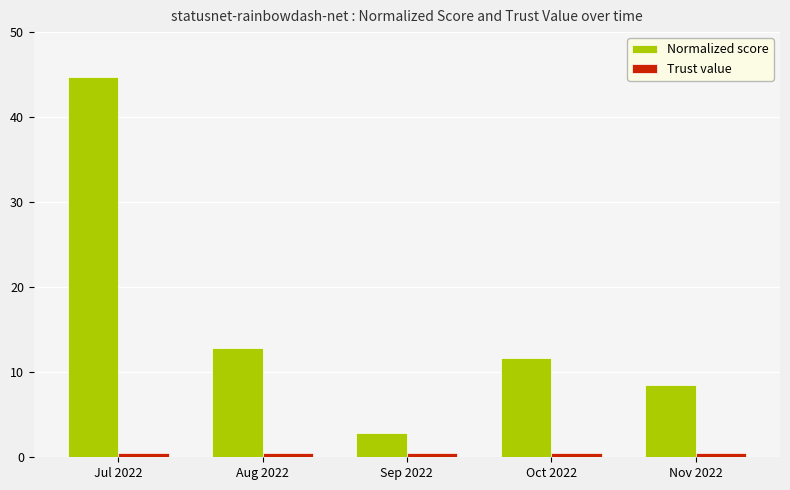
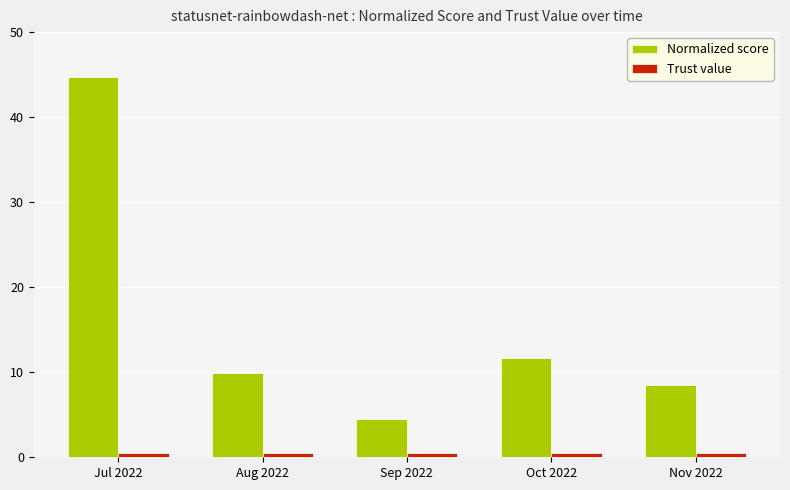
  {
    "Normalized score": {
      "Jul 2022": 45,
-     "Aug 2022": 13,
-     "Sep 2022": 3,
+     "Aug 2022": 10,
+     "Sep 2022": 5,
      "Oct 2022": 12,
      "Nov 2022": 8
    },
    "Trust value": {
      "Jul 2022": 1,
      "Aug 2022": 1,
      "Sep 2022": 1,
      "Oct 2022": 1,
      "Nov 2022": 1
    }
  }
